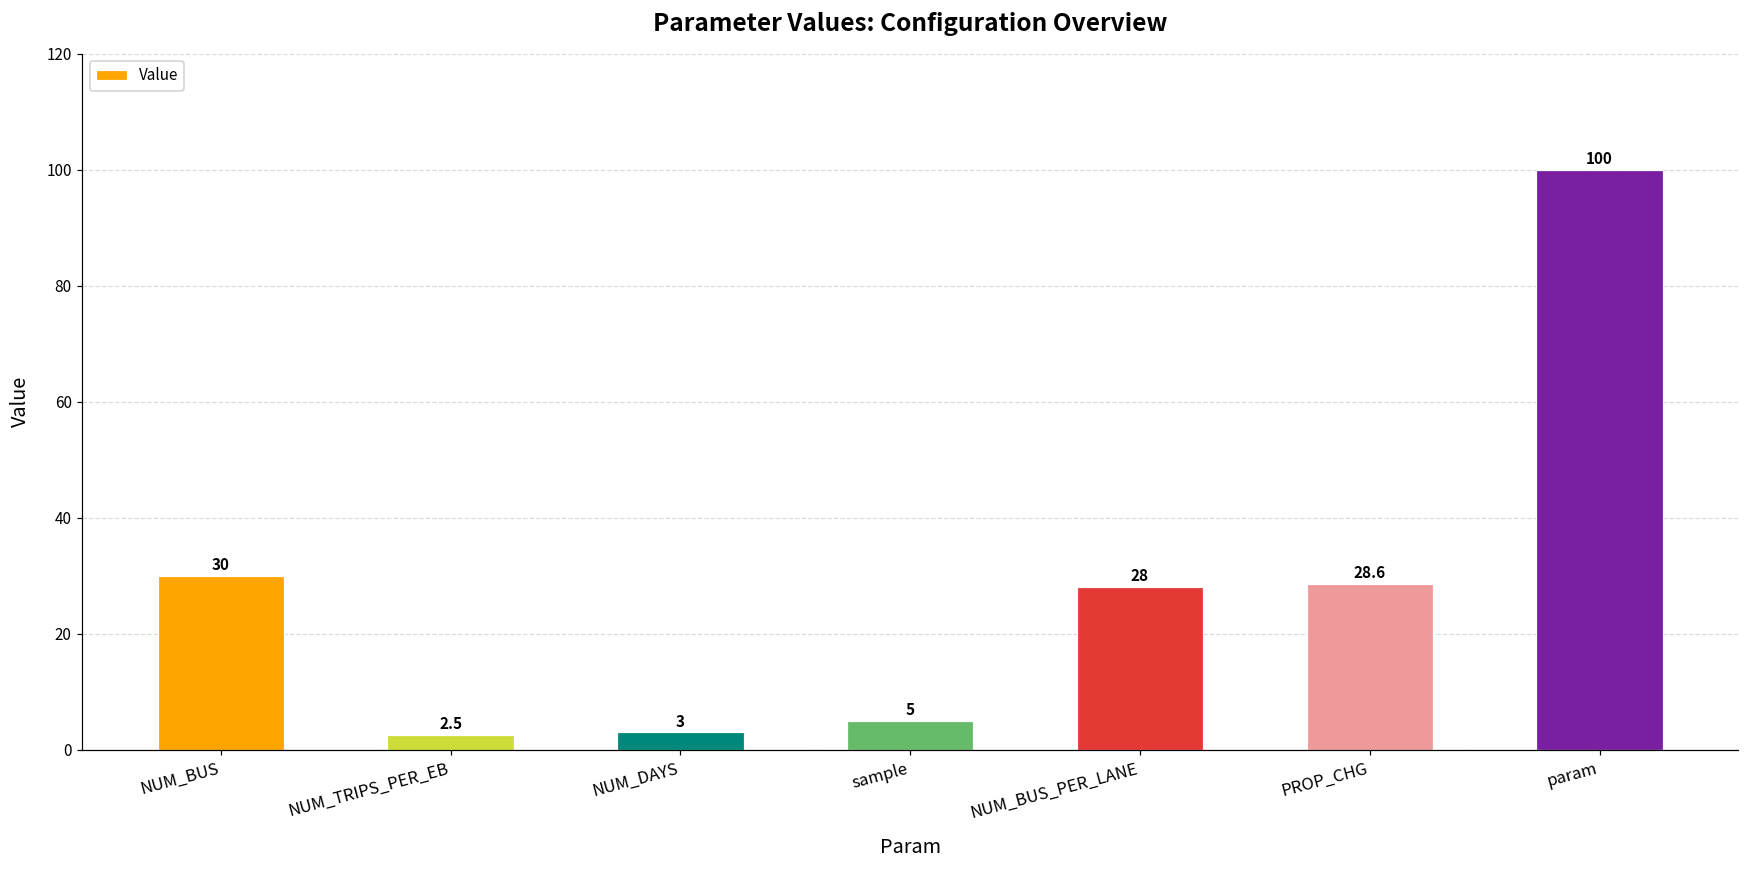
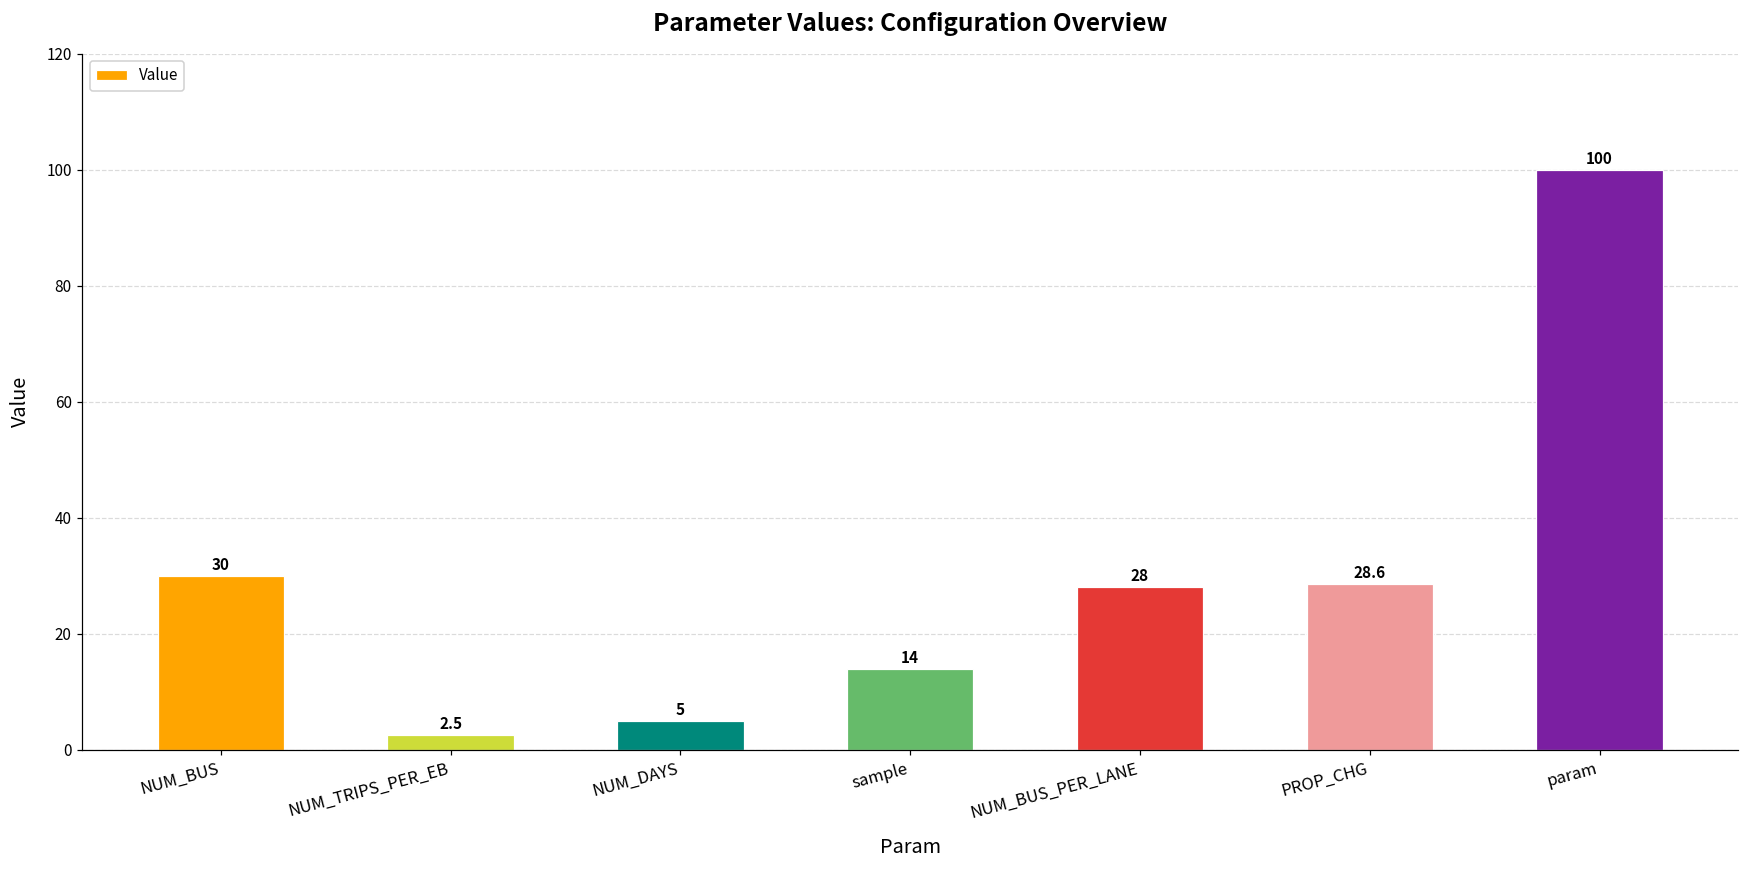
  {
    "NUM_BUS": 30,
    "NUM_TRIPS_PER_EB": 2.5,
-   "NUM_DAYS": 3,
-   "sample": 5,
+   "NUM_DAYS": 5,
+   "sample": 14,
    "NUM_BUS_PER_LANE": 28,
    "PROP_CHG": 28.6,
    "param": 100
  }
